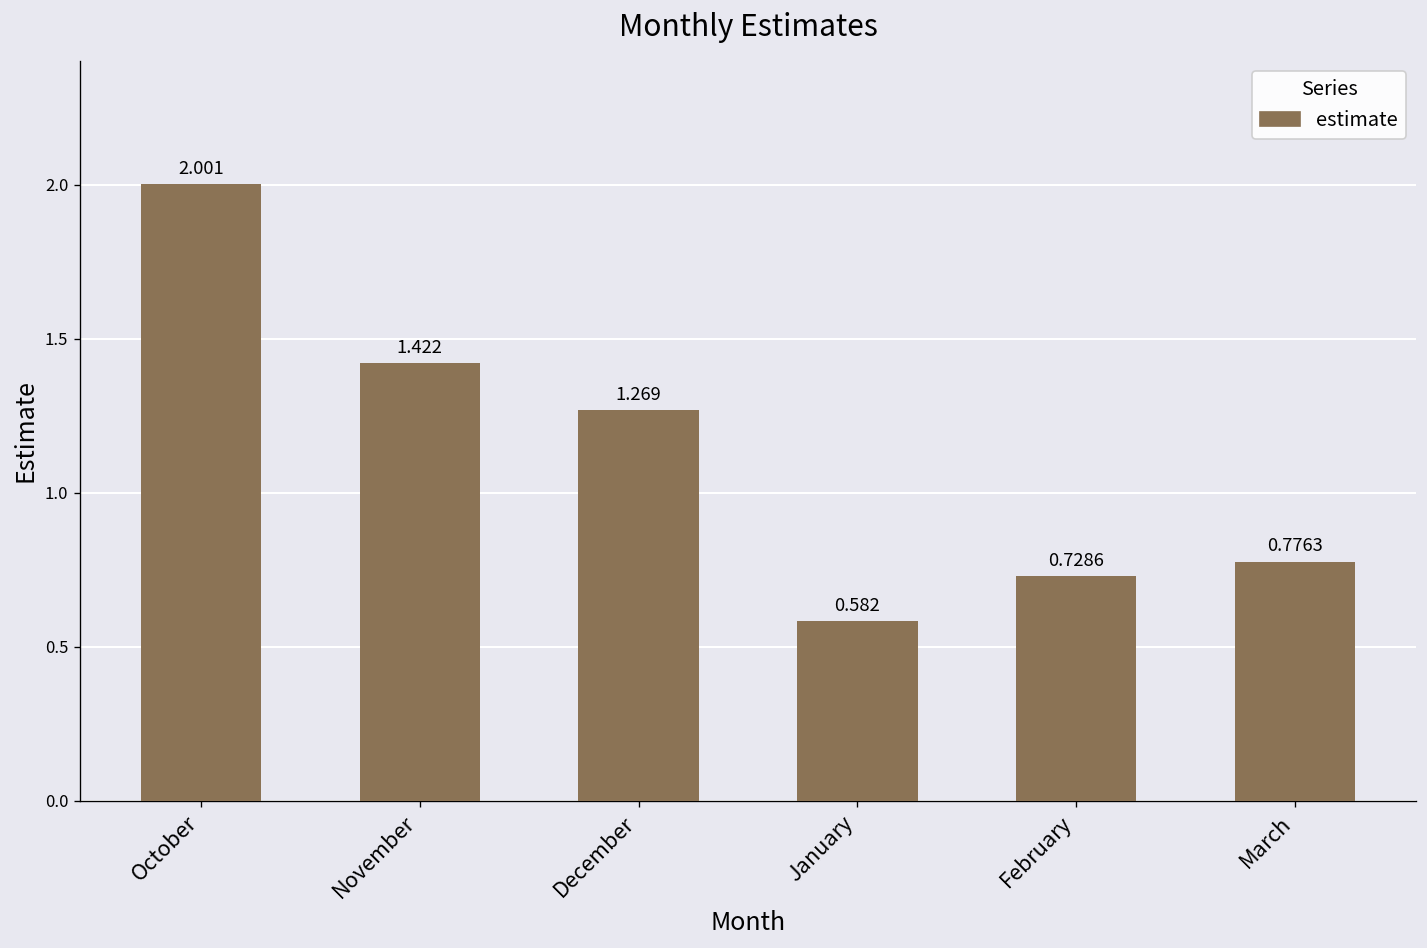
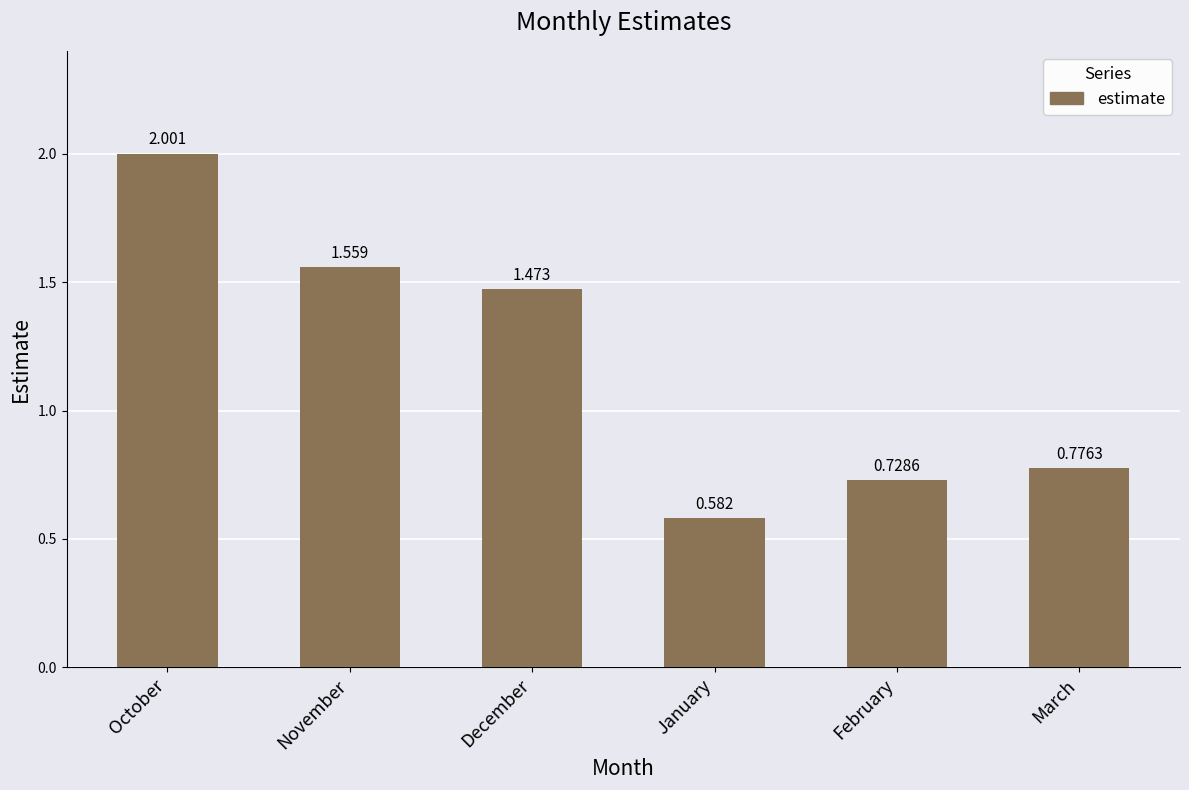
  {
    "October": 2.001,
-   "November": 1.422,
-   "December": 1.269,
+   "November": 1.559,
+   "December": 1.473,
    "January": 0.582,
    "February": 0.7286,
    "March": 0.7763
  }
